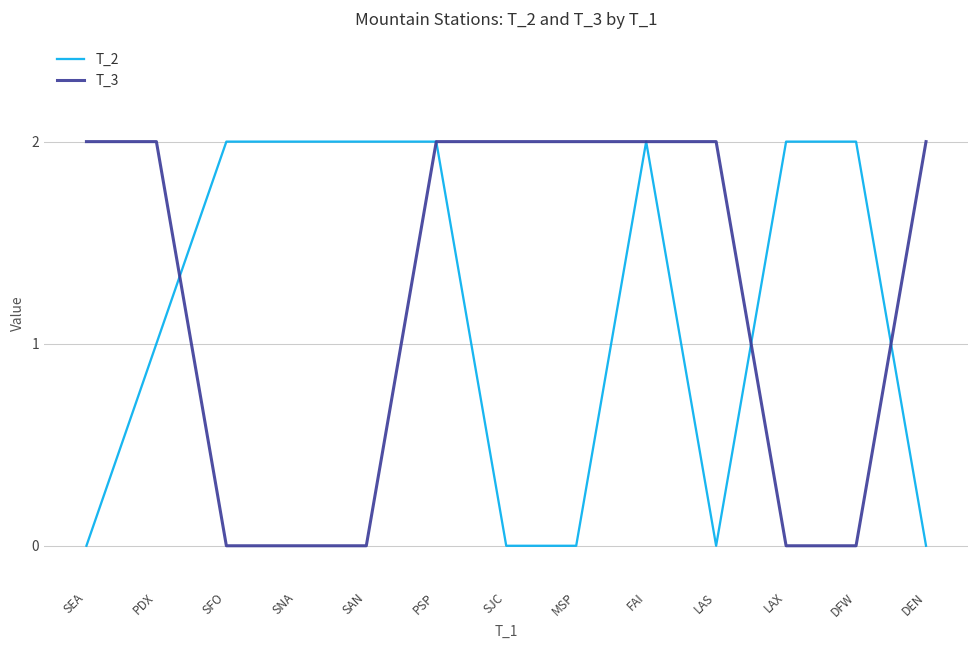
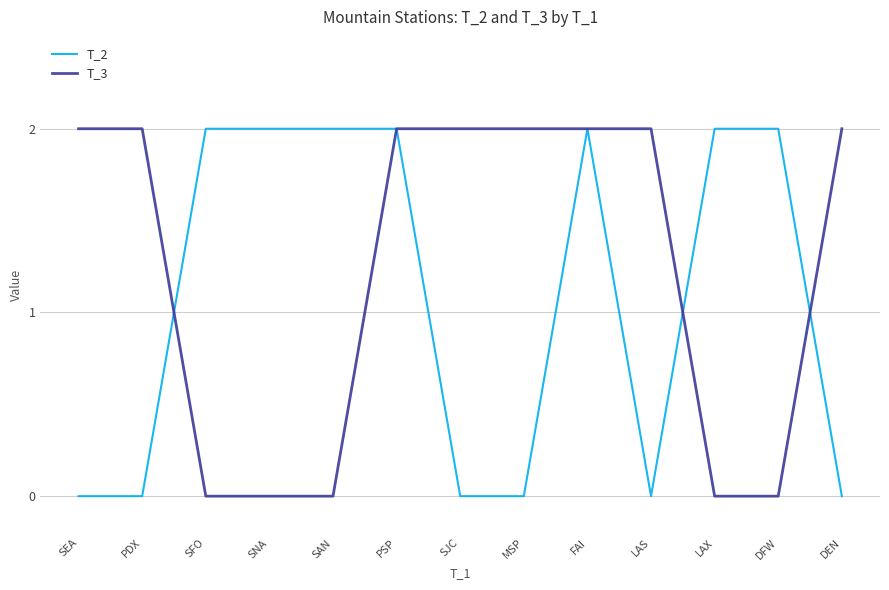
  {
    "T_2": {
      "SEA": 0,
-     "PDX": 1,
+     "PDX": 0,
      "SFO": 2,
      "SNA": 2,
      "SAN": 2,
      "SJC": 0,
      "MSP": 0,
      "LAS": 0,
      "LAX": 2,
      "DFW": 2,
      "DEN": 0
    },
    "T_3": {
      "SEA": 2,
      "PDX": 2,
      "SFO": 0,
      "SNA": 0,
      "SAN": 0,
      "SJC": 2,
      "MSP": 2,
      "LAS": 2,
      "LAX": 0,
      "DFW": 0,
      "DEN": 2
    }
  }
